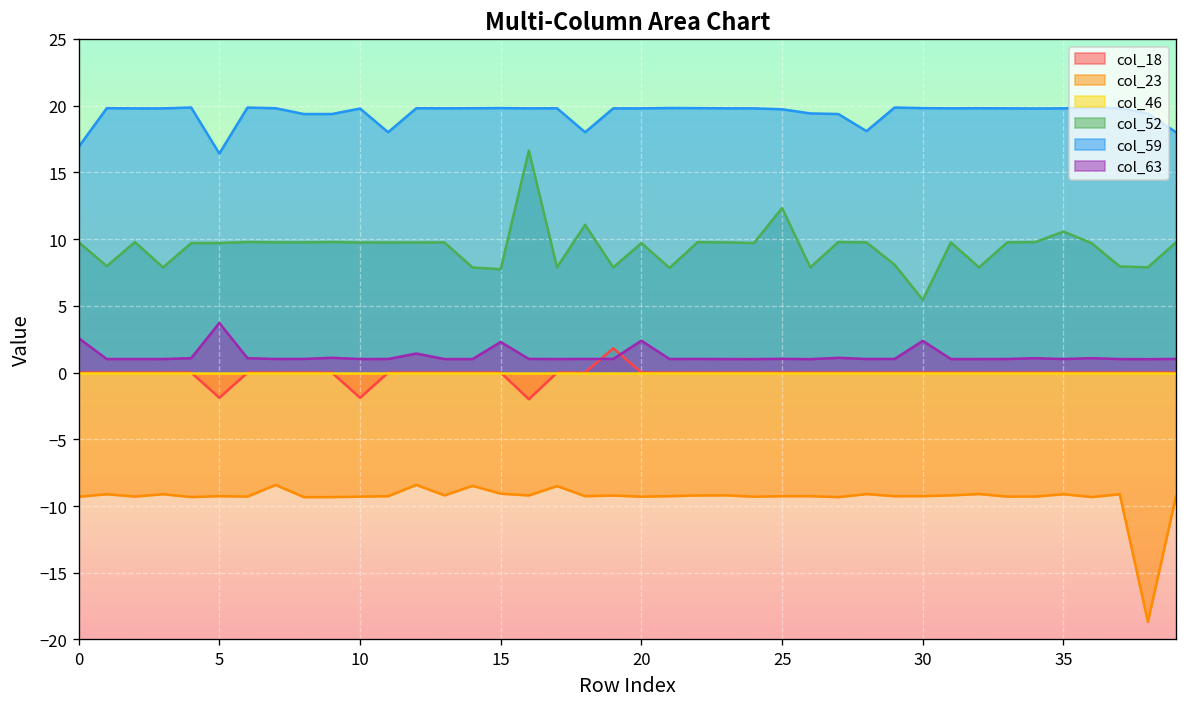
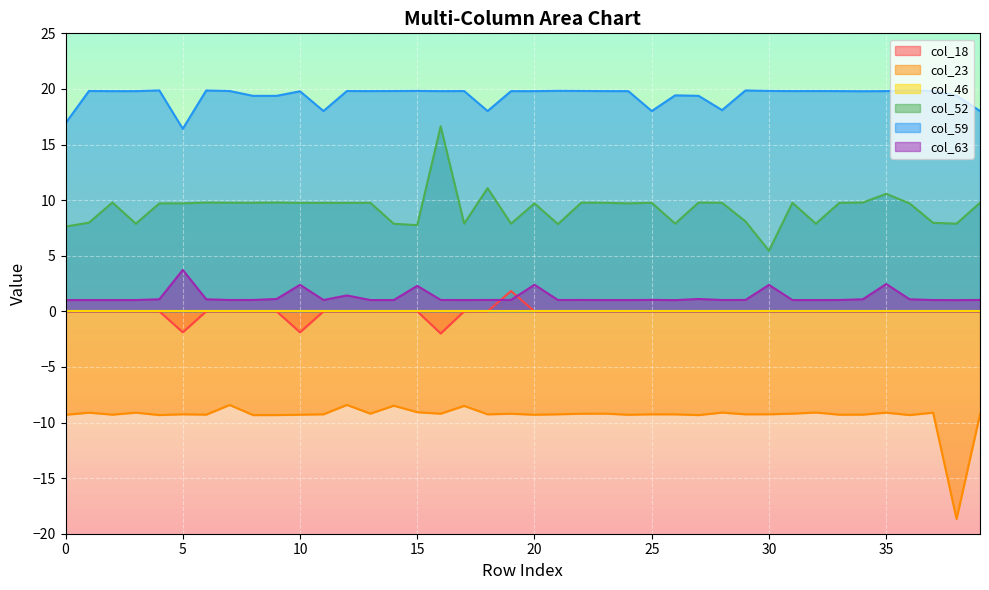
  {
    "col_52": {
-     "0": 9.8,
+     "0": 7.6,
      "5": 9.7,
      "10": 9.7,
      "15": 7.7,
      "20": 9.7,
-     "25": 12.3,
+     "25": 9.8,
      "30": 5.4,
      "35": 10.6
    },
    "col_59": {
      "0": 16.9,
      "5": 16.4,
      "10": 19.8,
      "15": 19.8,
      "20": 19.8,
-     "25": 19.7,
+     "25": 18.0,
      "30": 19.8,
      "35": 19.8
    },
    "col_63": {
-     "0": 2.6,
+     "0": 1.0,
      "5": 3.7,
-     "10": 1.0,
+     "10": 2.4,
      "15": 2.3,
      "20": 2.4,
      "25": 1.0,
      "30": 2.4,
-     "35": 1.0
+     "35": 2.5
    }
  }
